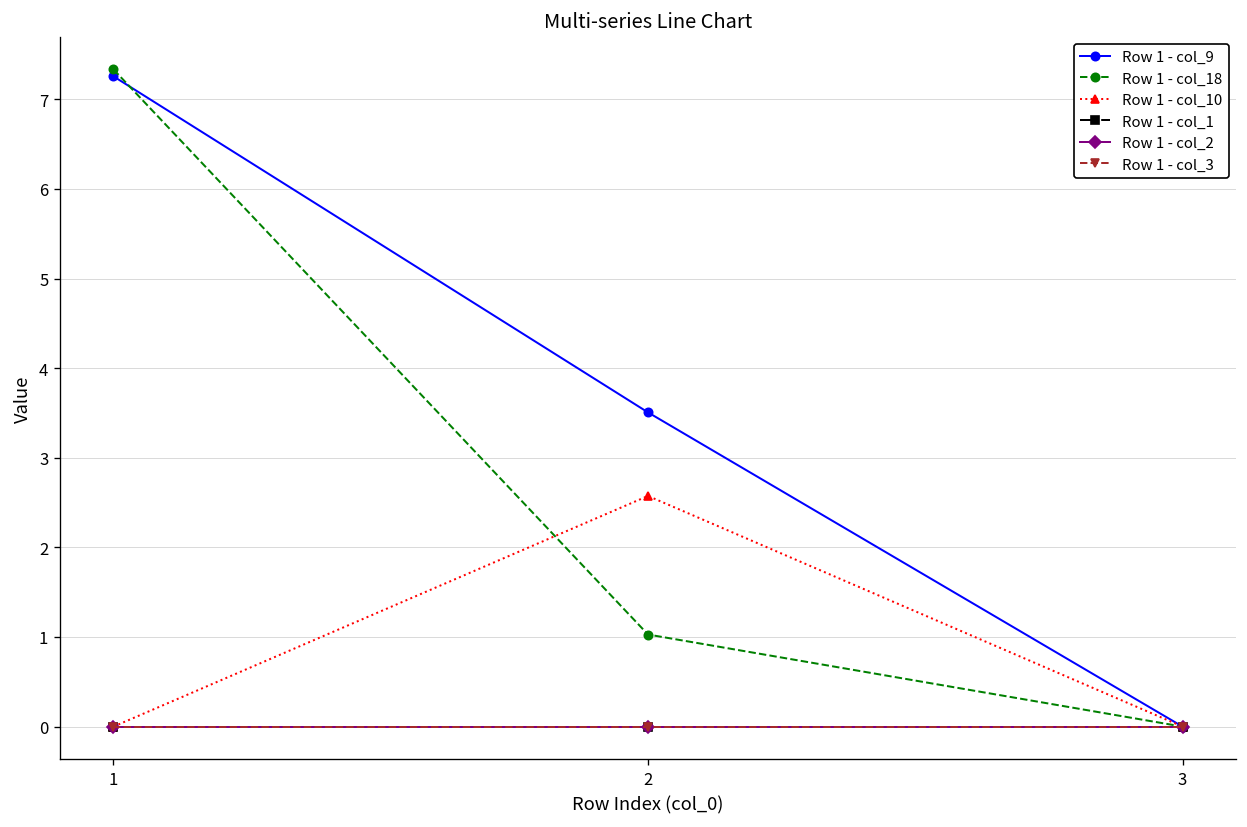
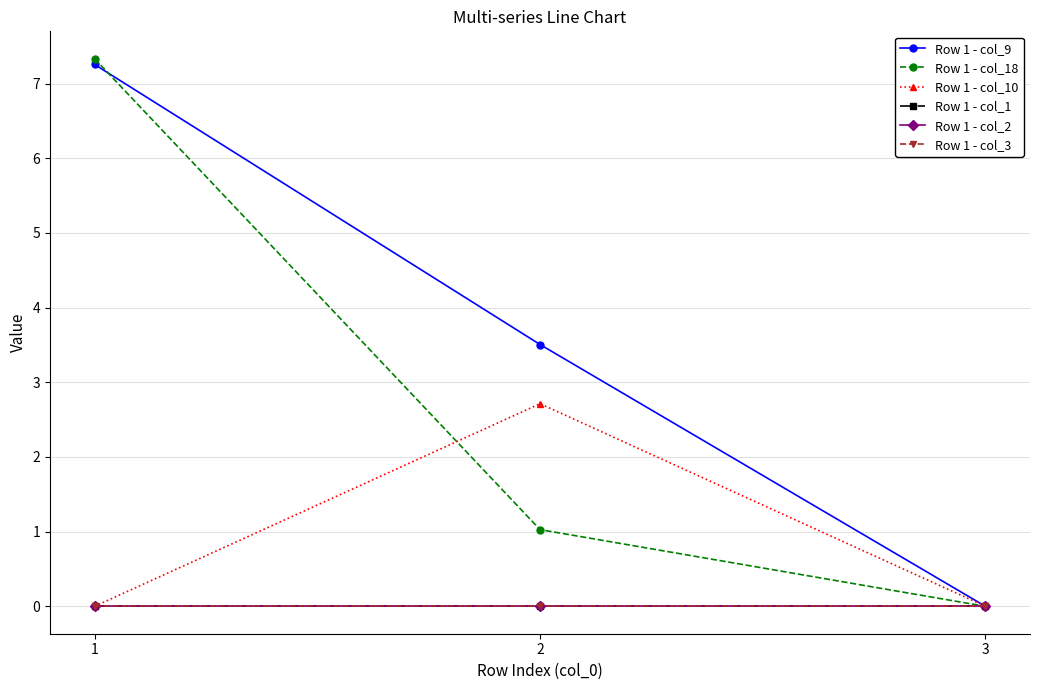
  {
    "Row 1 - col_9": {
      "1": 7.3,
      "2": 3.5
    },
    "Row 1 - col_18": {
      "1": 7.3,
      "2": 1.0
    },
    "Row 1 - col_10": {
-     "2": 2.6
+     "2": 2.7
    },
    "Row 1 - col_3": {
      "2": 0.0
    }
  }
